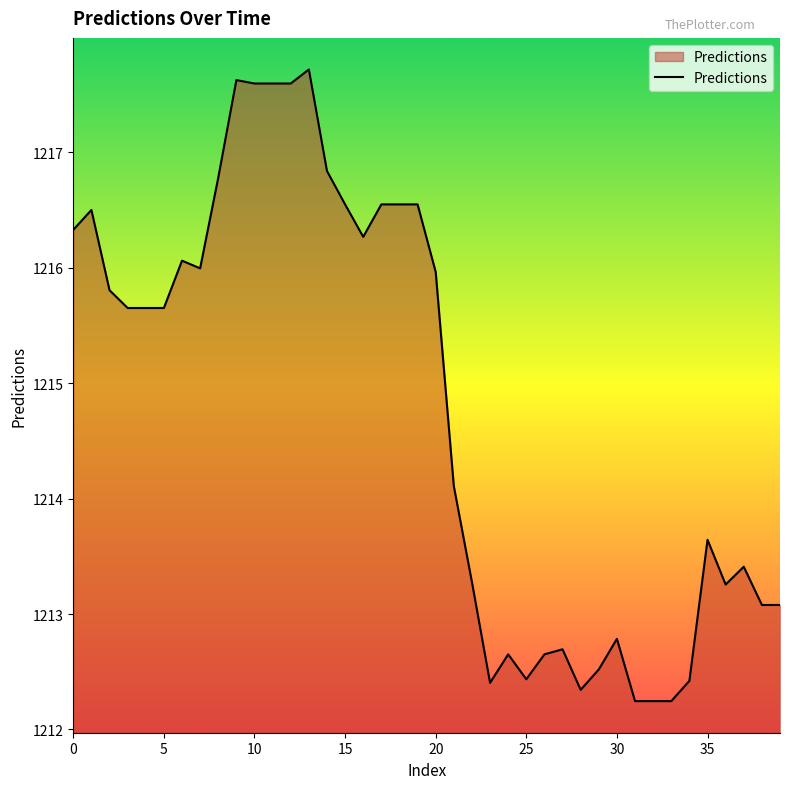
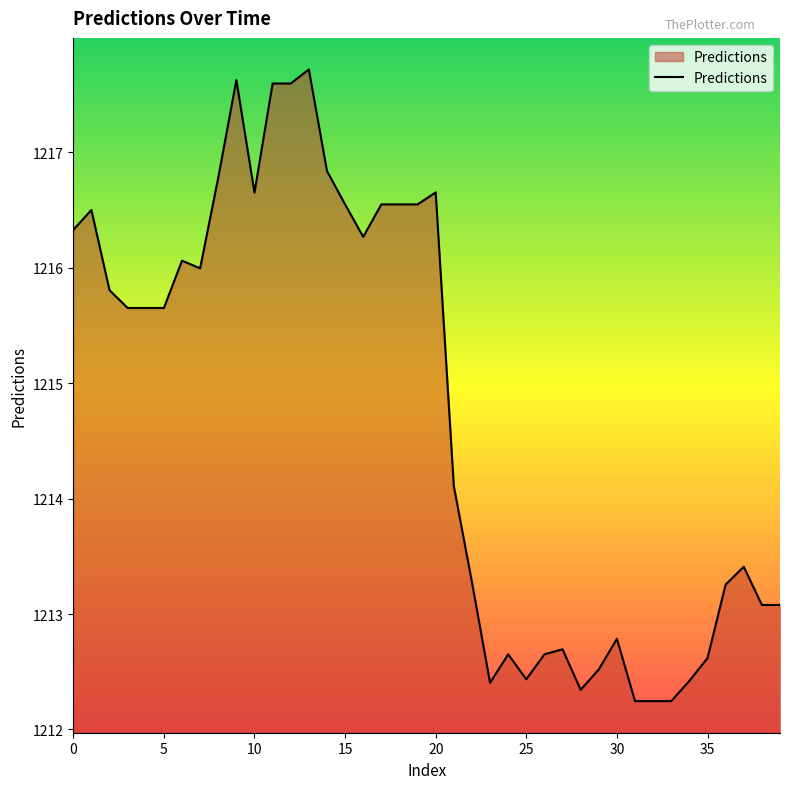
  {
    "0": 1216.33,
    "5": 1215.65,
-   "10": 1217.60,
+   "10": 1216.65,
    "15": 1216.55,
-   "20": 1215.96,
+   "20": 1216.65,
    "25": 1212.43,
    "30": 1212.79,
-   "35": 1213.64
+   "35": 1212.62
  }
